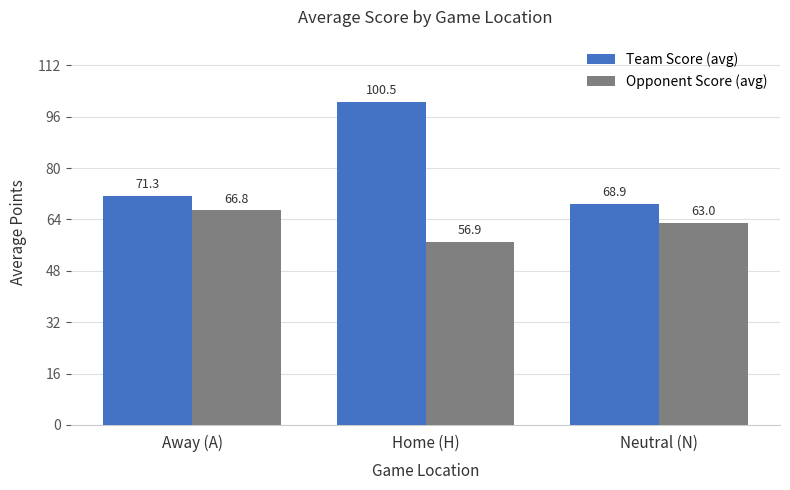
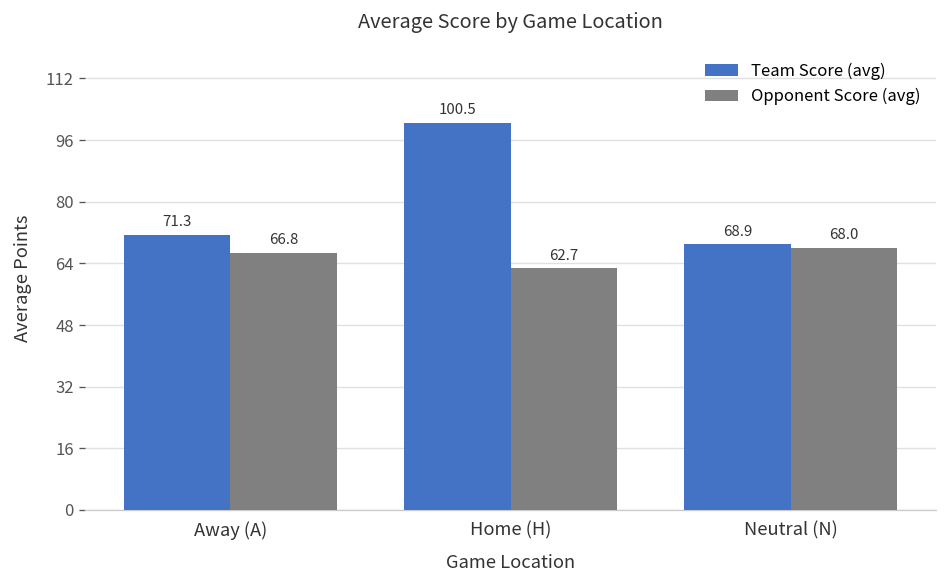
  {
    "Team Score (avg)": {
      "Away (A)": 71.3,
      "Home (H)": 100.5,
      "Neutral (N)": 68.9
    },
    "Opponent Score (avg)": {
      "Away (A)": 66.8,
-     "Home (H)": 56.9,
-     "Neutral (N)": 63.0
+     "Home (H)": 62.7,
+     "Neutral (N)": 68.0
    }
  }
